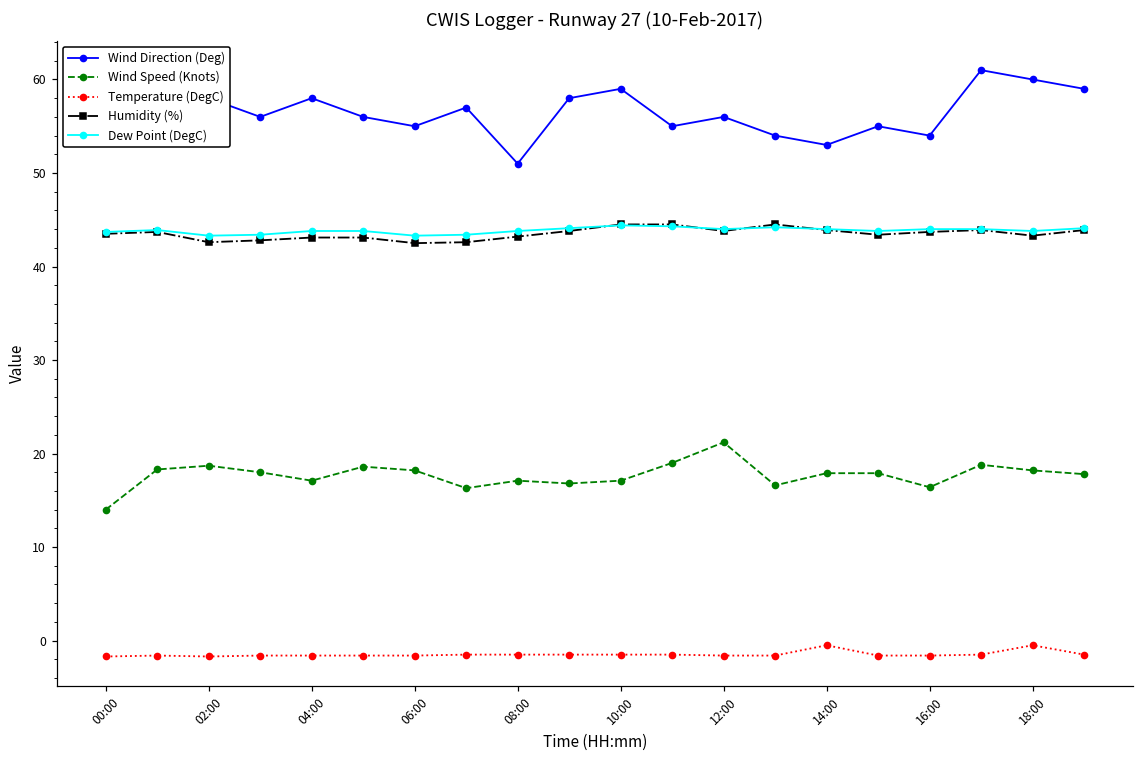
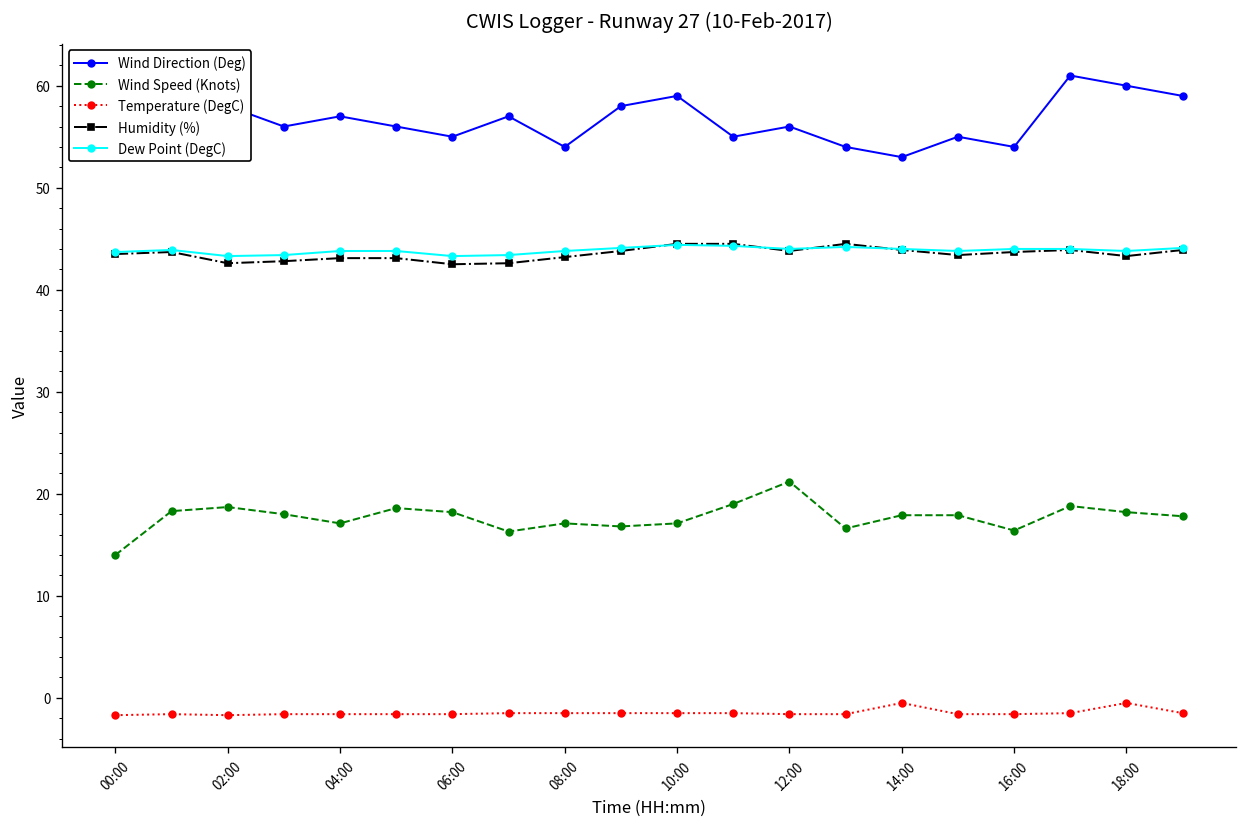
  {
    "Wind Direction (Deg)": {
-     "04:00": 58,
+     "04:00": 57,
      "06:00": 55,
-     "08:00": 51,
+     "08:00": 54,
      "10:00": 59,
      "12:00": 56,
      "14:00": 53,
      "16:00": 54,
      "18:00": 60
    },
    "Wind Speed (Knots)": {
      "00:00": 14,
      "02:00": 19,
      "04:00": 17,
      "06:00": 18,
      "08:00": 17,
      "10:00": 17,
      "12:00": 21,
      "14:00": 18,
      "16:00": 16,
      "18:00": 18
    },
    "Temperature (DegC)": {
      "00:00": -2,
      "02:00": -2,
      "04:00": -2,
      "06:00": -2,
      "08:00": -2,
      "10:00": -2,
      "12:00": -2,
      "14:00": -1,
      "16:00": -2,
      "18:00": -1
    },
    "Humidity (%)": {
      "02:00": 43,
      "04:00": 43,
      "06:00": 43,
      "08:00": 43,
      "18:00": 43
    },
    "Dew Point (DegC)": {
      "02:00": 43,
      "04:00": 44,
      "06:00": 43,
      "08:00": 44,
      "18:00": 44
    }
  }
